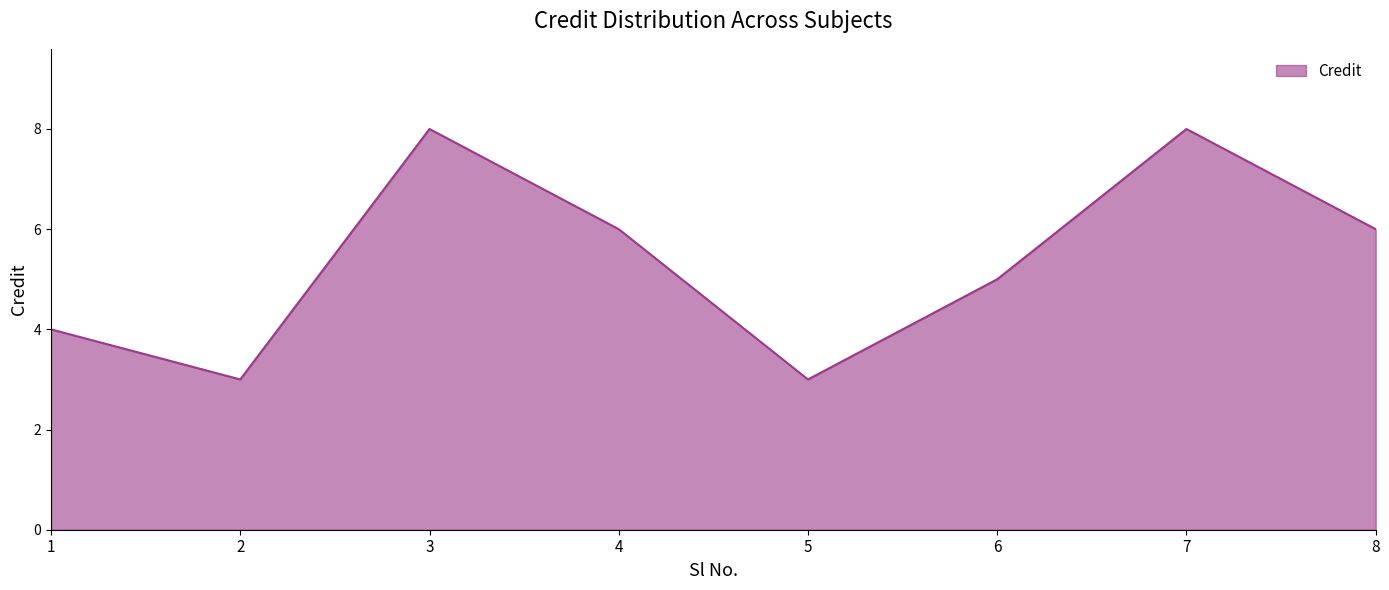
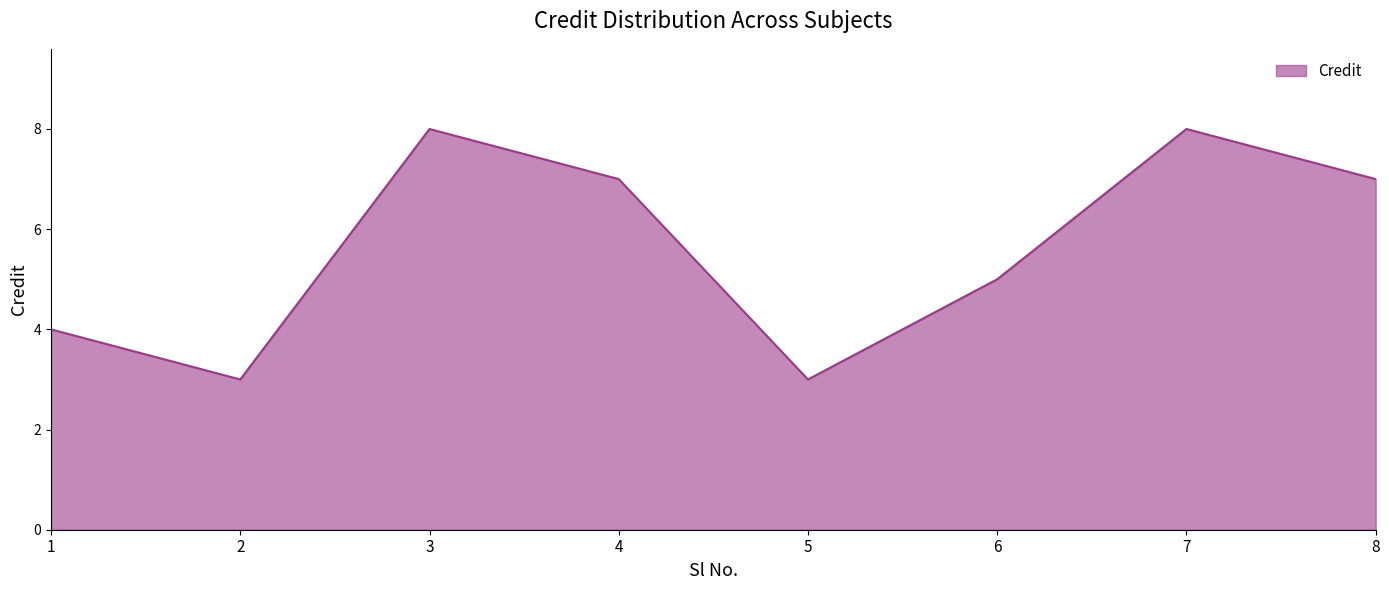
  {
    "1": 4,
    "2": 3,
    "3": 8,
-   "4": 6,
+   "4": 7,
    "5": 3,
    "6": 5,
    "7": 8,
-   "8": 6
+   "8": 7
  }
